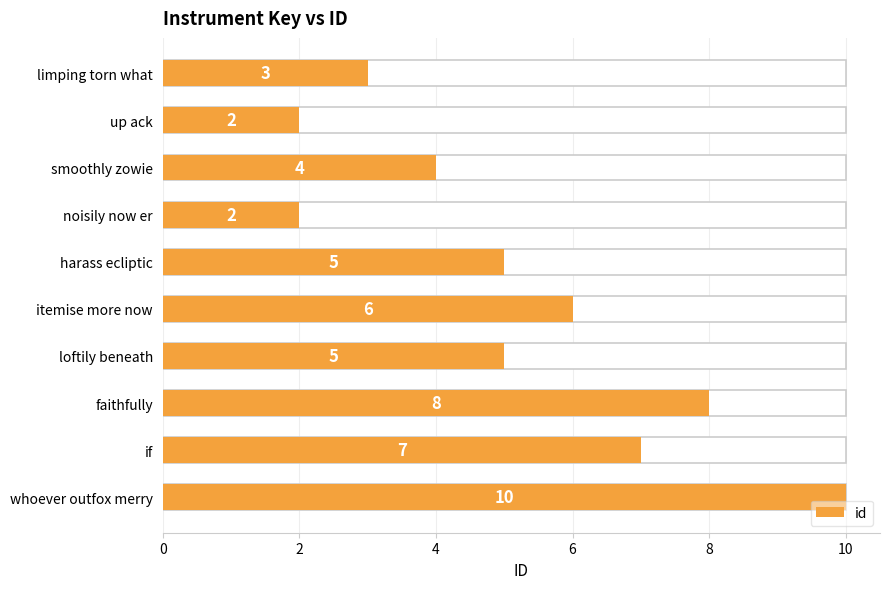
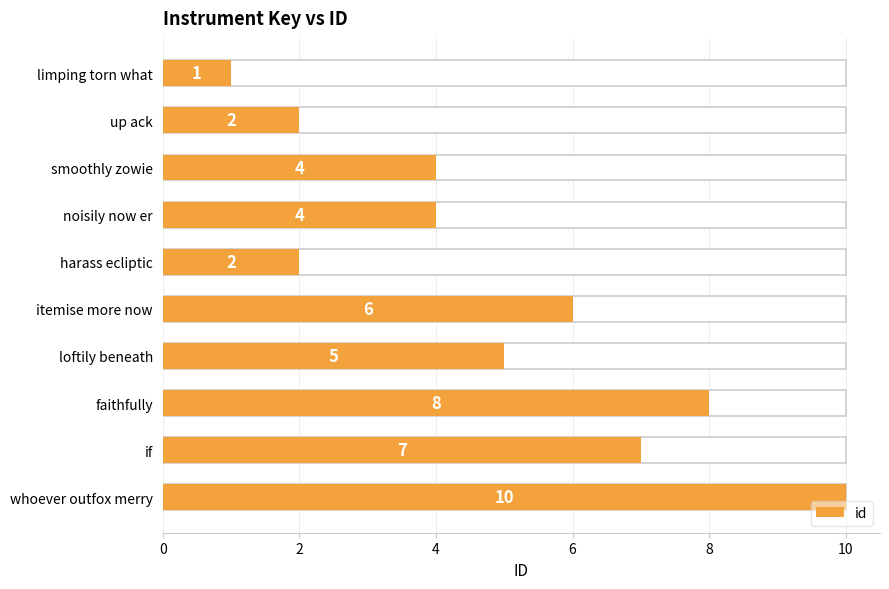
  {
    "id": {
-     "limping torn what": 3,
-     "noisily now er": 2,
-     "harass ecliptic": 5,
+     "limping torn what": 1,
+     "noisily now er": 4,
+     "harass ecliptic": 2,
      "whoever outfox merry": 10
    }
  }
